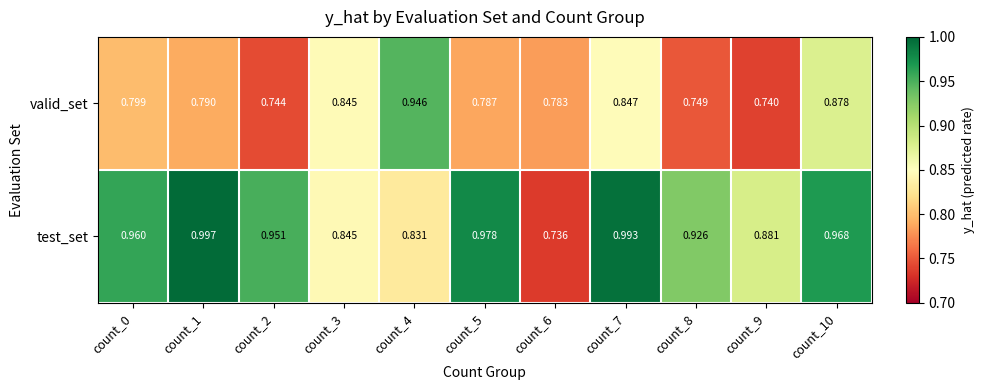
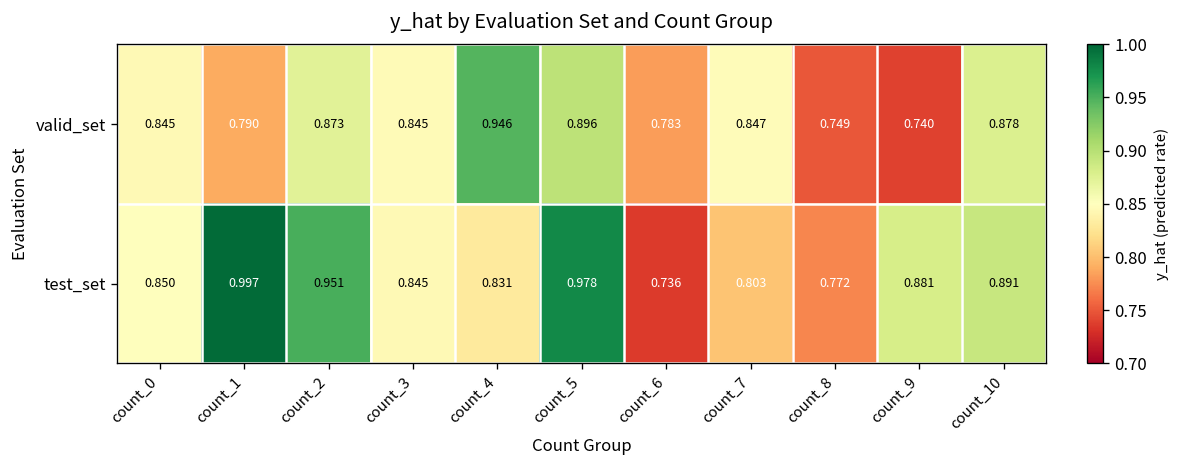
  {
    "valid_set": {
-     "count_0": 0.799,
+     "count_0": 0.845,
      "count_1": 0.790,
-     "count_2": 0.744,
+     "count_2": 0.873,
      "count_3": 0.845,
      "count_4": 0.946,
-     "count_5": 0.787,
+     "count_5": 0.896,
      "count_6": 0.783,
      "count_7": 0.847,
      "count_8": 0.749,
      "count_9": 0.740,
      "count_10": 0.878
    },
    "test_set": {
-     "count_0": 0.960,
+     "count_0": 0.850,
      "count_1": 0.997,
      "count_2": 0.951,
      "count_3": 0.845,
      "count_4": 0.831,
      "count_5": 0.978,
      "count_6": 0.736,
-     "count_7": 0.993,
-     "count_8": 0.926,
+     "count_7": 0.803,
+     "count_8": 0.772,
      "count_9": 0.881,
-     "count_10": 0.968
+     "count_10": 0.891
    }
  }
